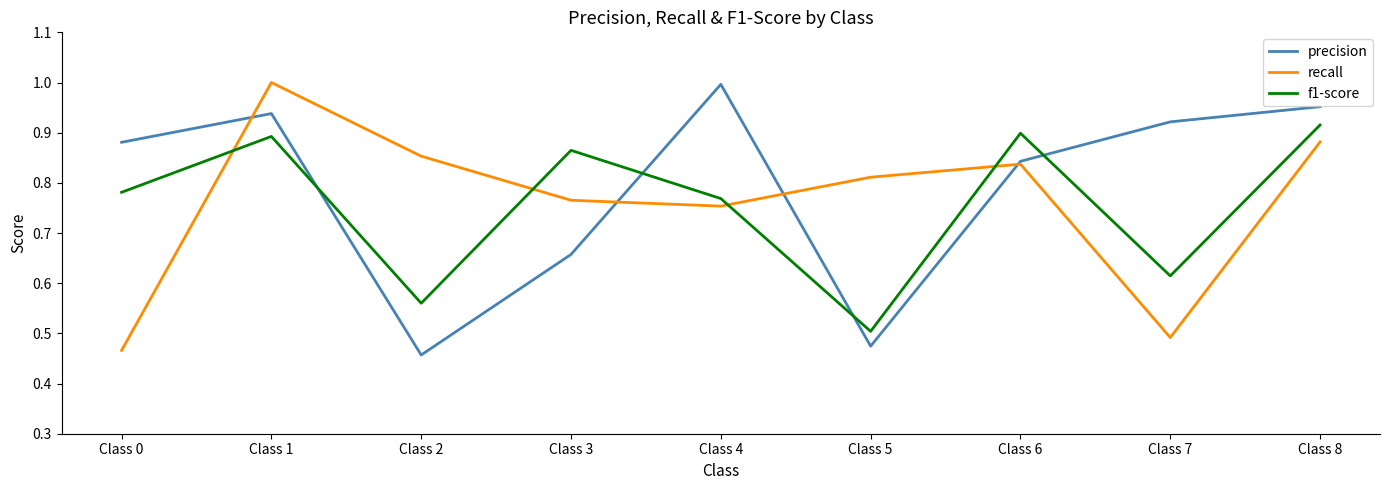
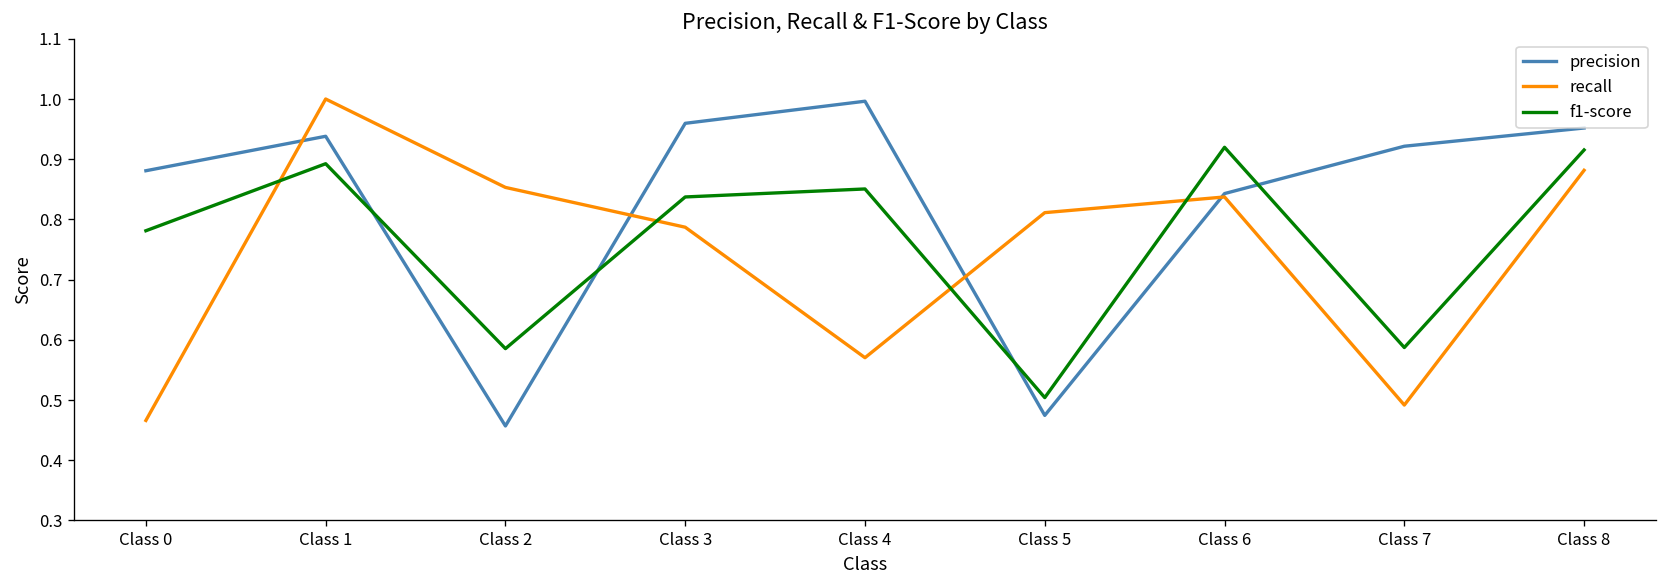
  {
    "precision": {
      "Class 0": 0.88,
      "Class 1": 0.94,
      "Class 2": 0.46,
-     "Class 3": 0.66,
+     "Class 3": 0.96,
      "Class 4": 1.00,
      "Class 5": 0.47,
      "Class 6": 0.84,
      "Class 7": 0.92,
      "Class 8": 0.95
    },
    "recall": {
      "Class 0": 0.47,
      "Class 1": 1.00,
      "Class 2": 0.85,
-     "Class 3": 0.77,
-     "Class 4": 0.75,
+     "Class 3": 0.79,
+     "Class 4": 0.57,
      "Class 5": 0.81,
      "Class 6": 0.84,
      "Class 7": 0.49,
      "Class 8": 0.88
    },
    "f1-score": {
      "Class 0": 0.78,
      "Class 1": 0.89,
-     "Class 2": 0.56,
-     "Class 3": 0.86,
-     "Class 4": 0.77,
+     "Class 2": 0.59,
+     "Class 3": 0.84,
+     "Class 4": 0.85,
      "Class 5": 0.50,
-     "Class 6": 0.90,
-     "Class 7": 0.61,
+     "Class 6": 0.92,
+     "Class 7": 0.59,
      "Class 8": 0.92
    }
  }
